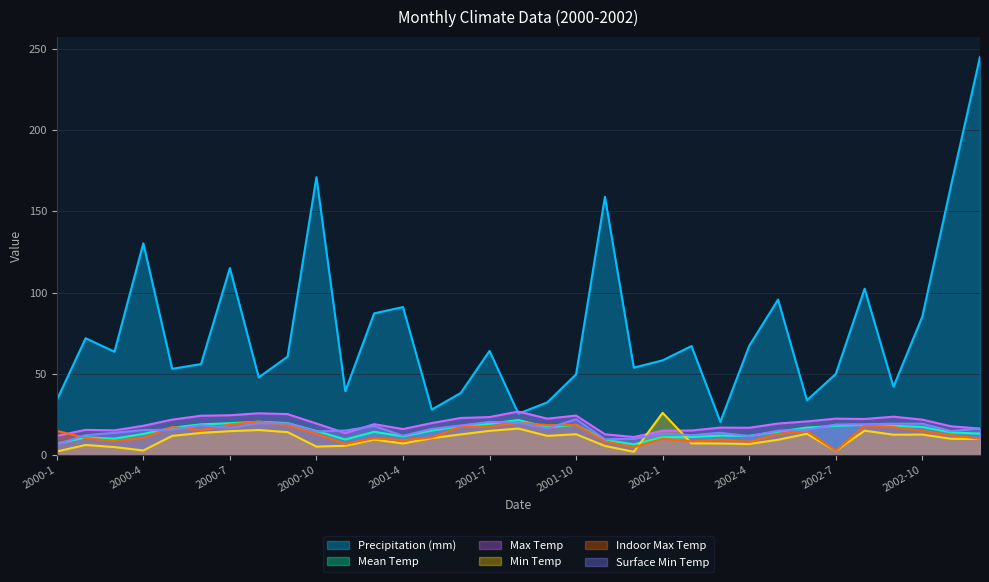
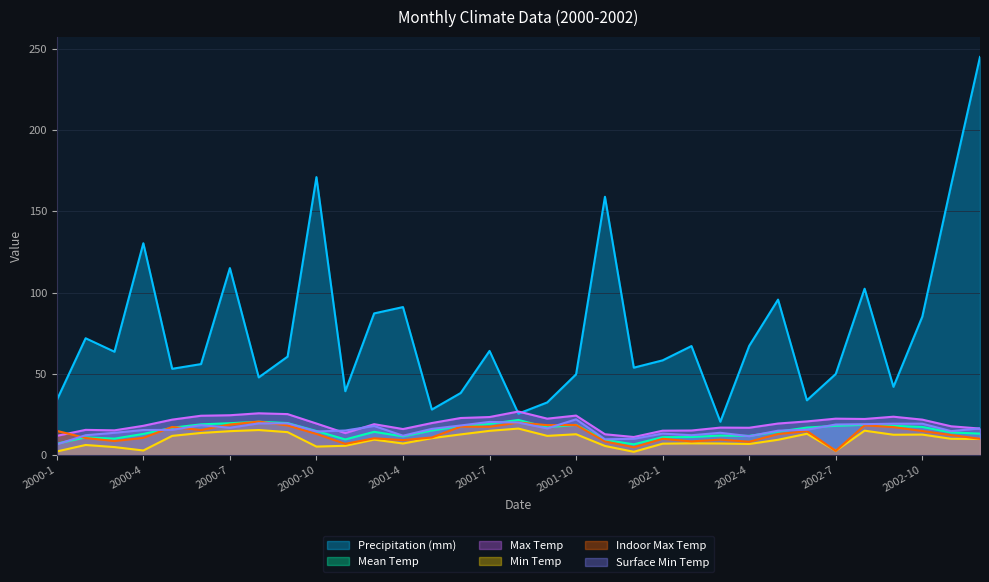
  {
    "Min Temp": {
      "2000-1": 2,
      "2000-4": 3,
      "2000-7": 15,
      "2000-10": 5,
      "2001-4": 7,
      "2001-7": 15,
      "2001-10": 13,
-     "2002-1": 26,
+     "2002-1": 7,
      "2002-10": 13
    },
    "Indoor Max Temp": {
      "2000-1": 15,
      "2000-4": 11,
      "2001-4": 9,
      "2001-7": 17,
      "2002-10": 15
    }
  }
